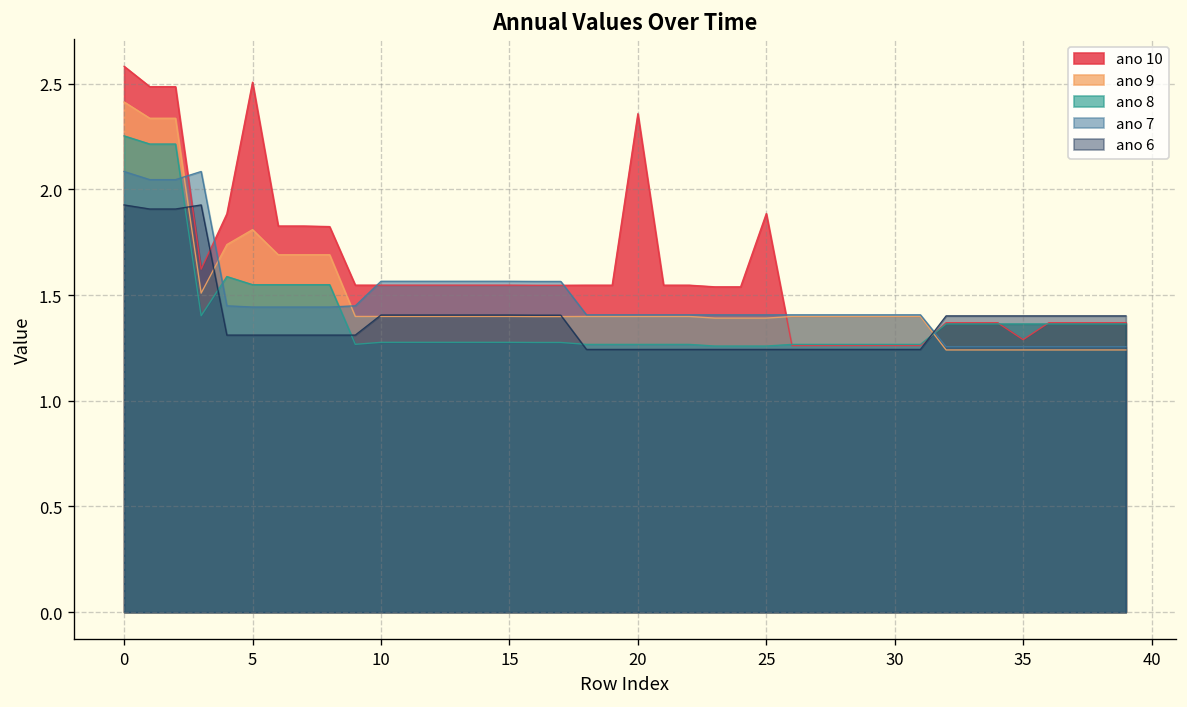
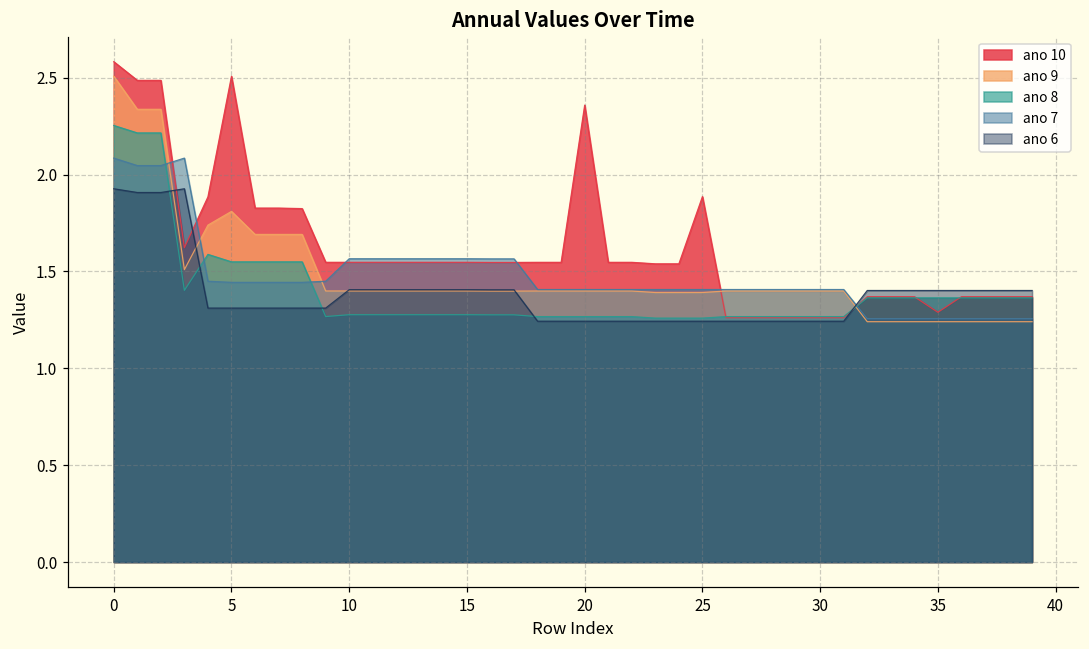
  {
    "ano 10": {
      "0": 2.58,
      "5": 2.51,
      "10": 1.55,
      "15": 1.55,
      "20": 2.36,
      "25": 1.89,
      "35": 1.29
    },
    "ano 9": {
-     "0": 2.41,
+     "0": 2.51,
      "5": 1.81,
      "25": 1.39,
      "35": 1.24
    }
  }
